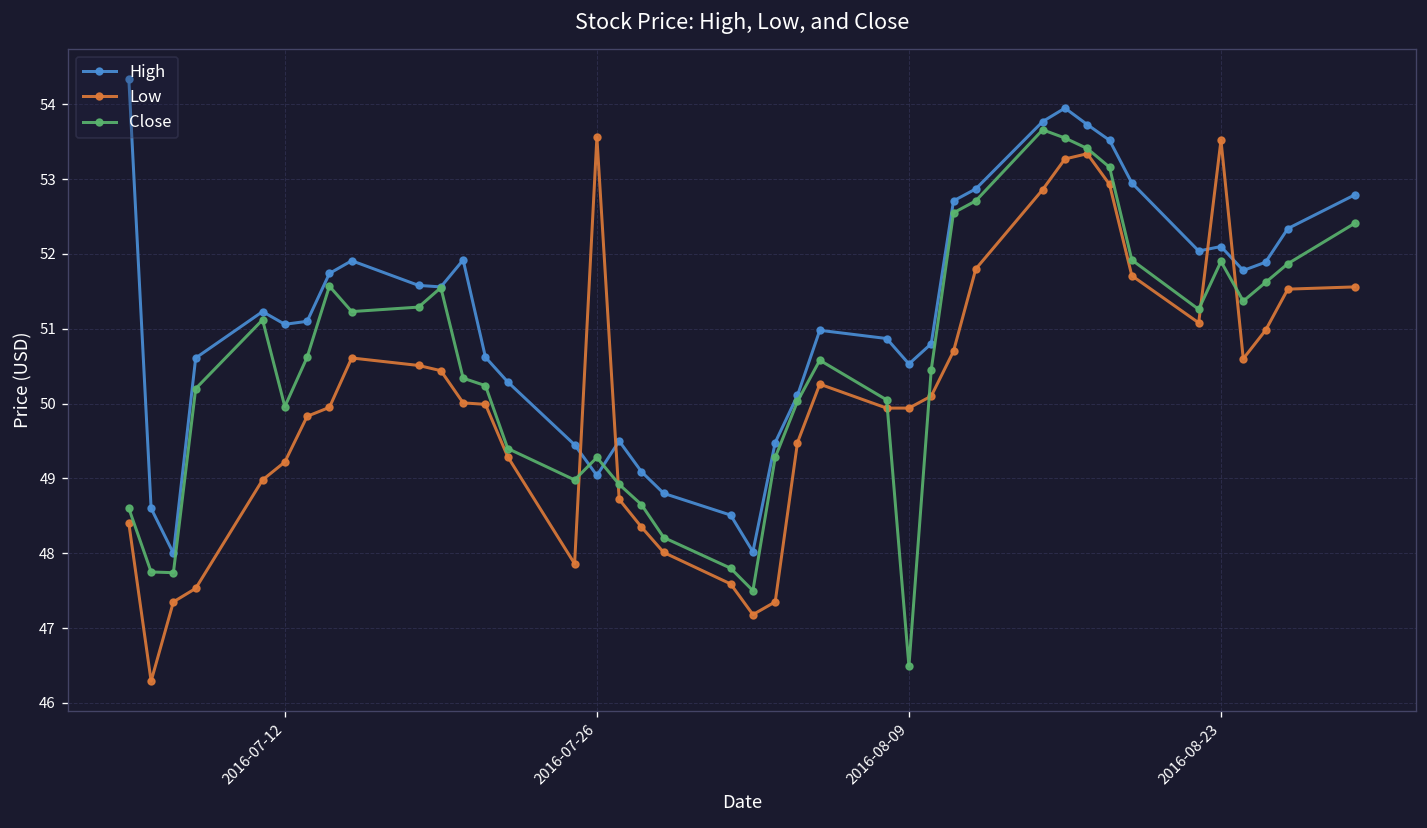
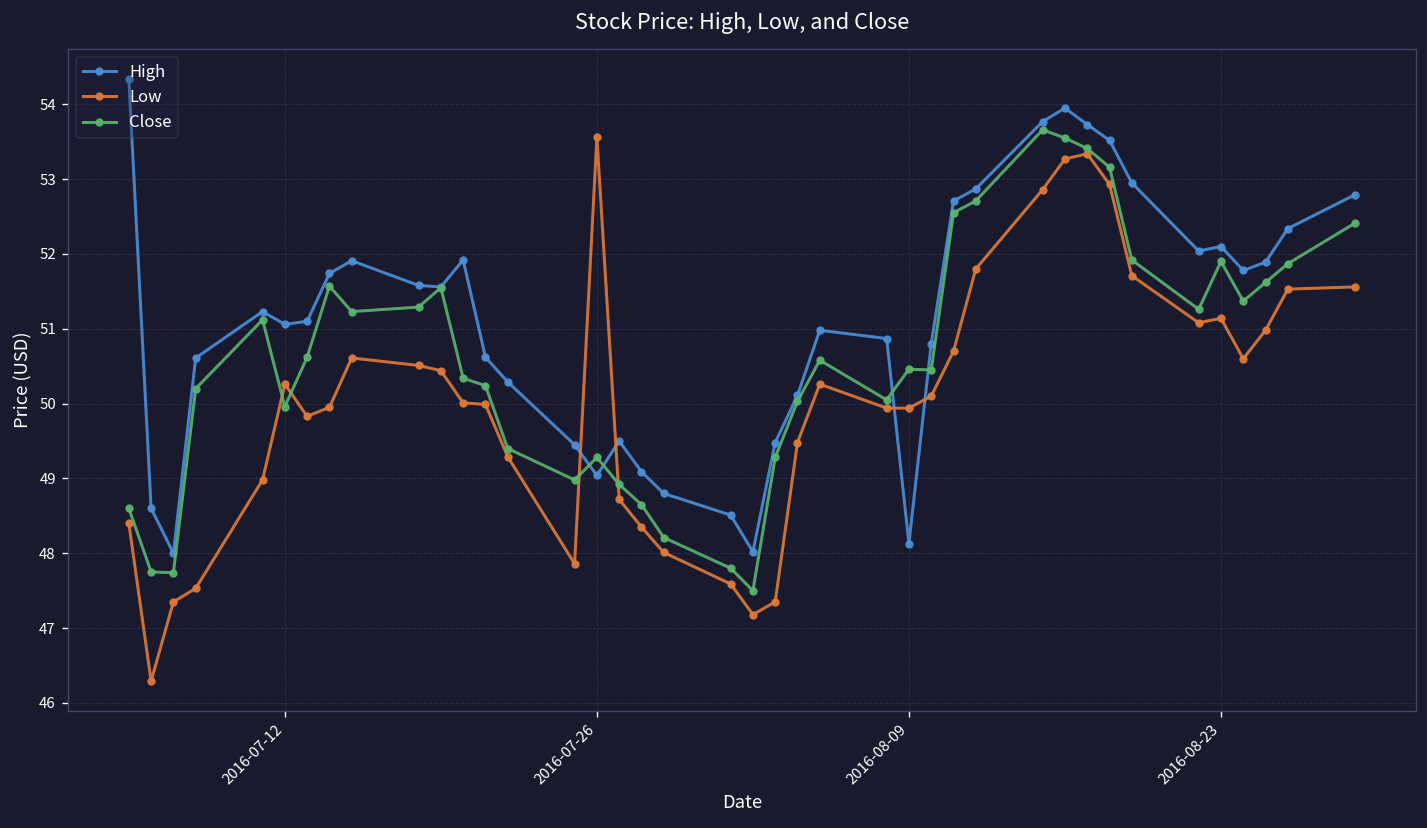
  {
    "High": {
      "2016-07-12": 51.1,
      "2016-07-26": 49.0,
-     "2016-08-09": 50.5,
+     "2016-08-09": 48.1,
      "2016-08-23": 52.1
    },
    "Low": {
-     "2016-07-12": 49.2,
+     "2016-07-12": 50.3,
      "2016-07-26": 53.6,
      "2016-08-09": 49.9,
-     "2016-08-23": 53.5
+     "2016-08-23": 51.1
    },
    "Close": {
      "2016-07-12": 50.0,
      "2016-07-26": 49.3,
-     "2016-08-09": 46.5,
+     "2016-08-09": 50.5,
      "2016-08-23": 51.9
    }
  }
